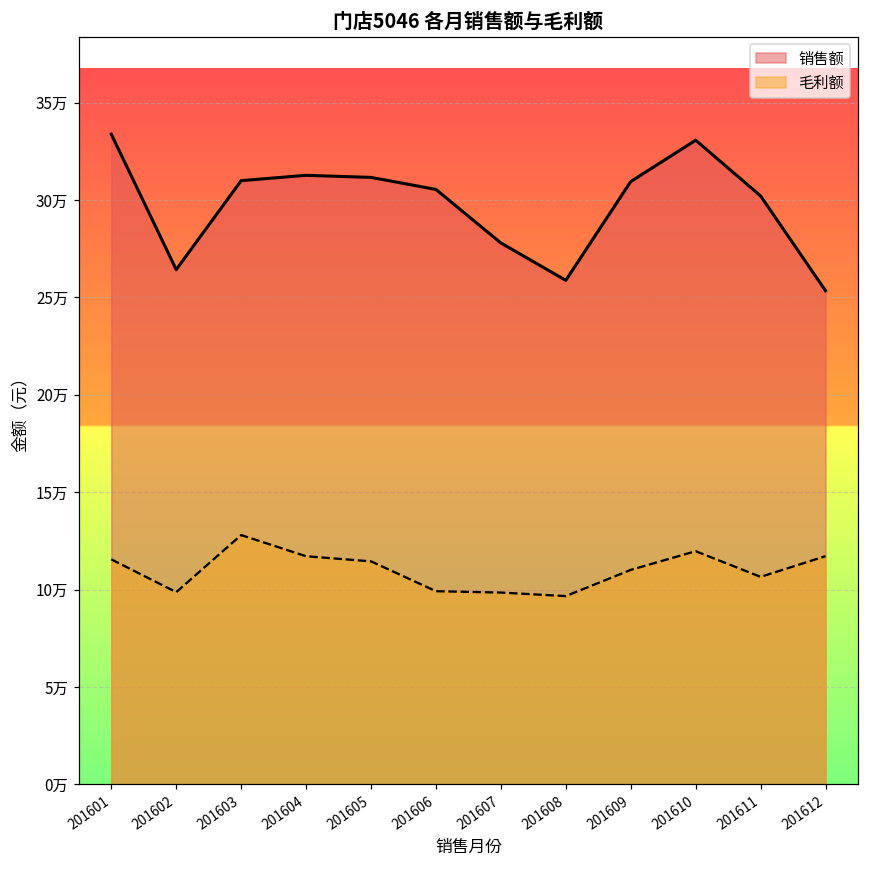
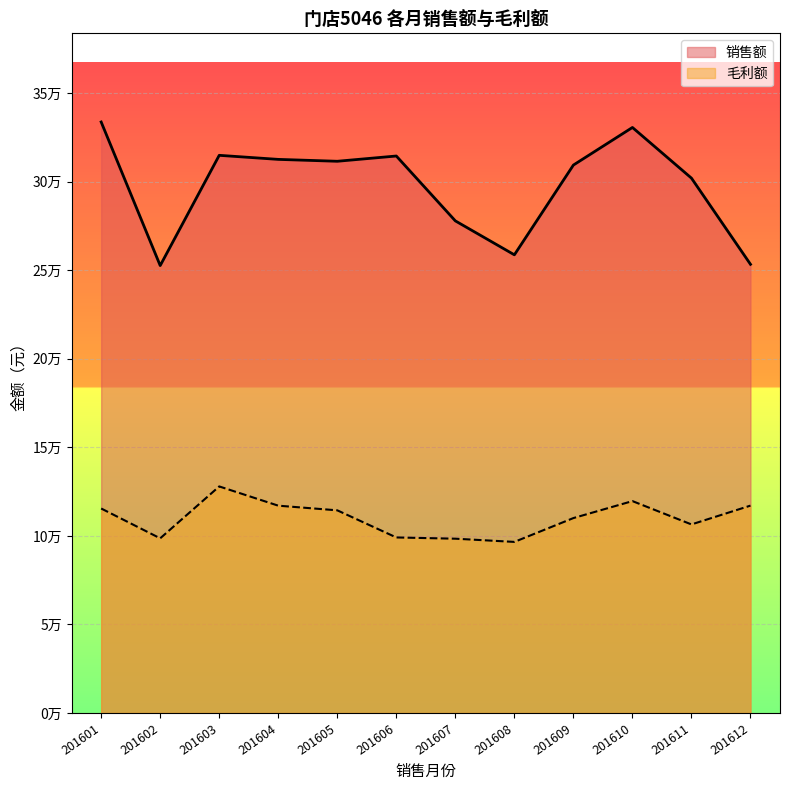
  {
    "销售额": {
      "201601": "33.4万",
-     "201602": "26.4万",
-     "201603": "31.0万",
+     "201602": "25.3万",
+     "201603": "31.5万",
      "201604": "31.3万",
      "201605": "31.2万",
-     "201606": "30.5万",
+     "201606": "31.5万",
      "201607": "27.8万",
      "201608": "25.9万",
      "201609": "30.9万",
      "201610": "33.1万",
      "201611": "30.2万",
      "201612": "25.3万"
    },
    "毛利额": {
      "201601": "11.5万",
      "201602": "9.9万",
      "201603": "12.8万",
      "201604": "11.7万",
      "201605": "11.4万",
      "201606": "9.9万",
      "201607": "9.8万",
      "201608": "9.7万",
      "201609": "11.0万",
      "201610": "12.0万",
      "201611": "10.6万",
      "201612": "11.7万"
    }
  }
